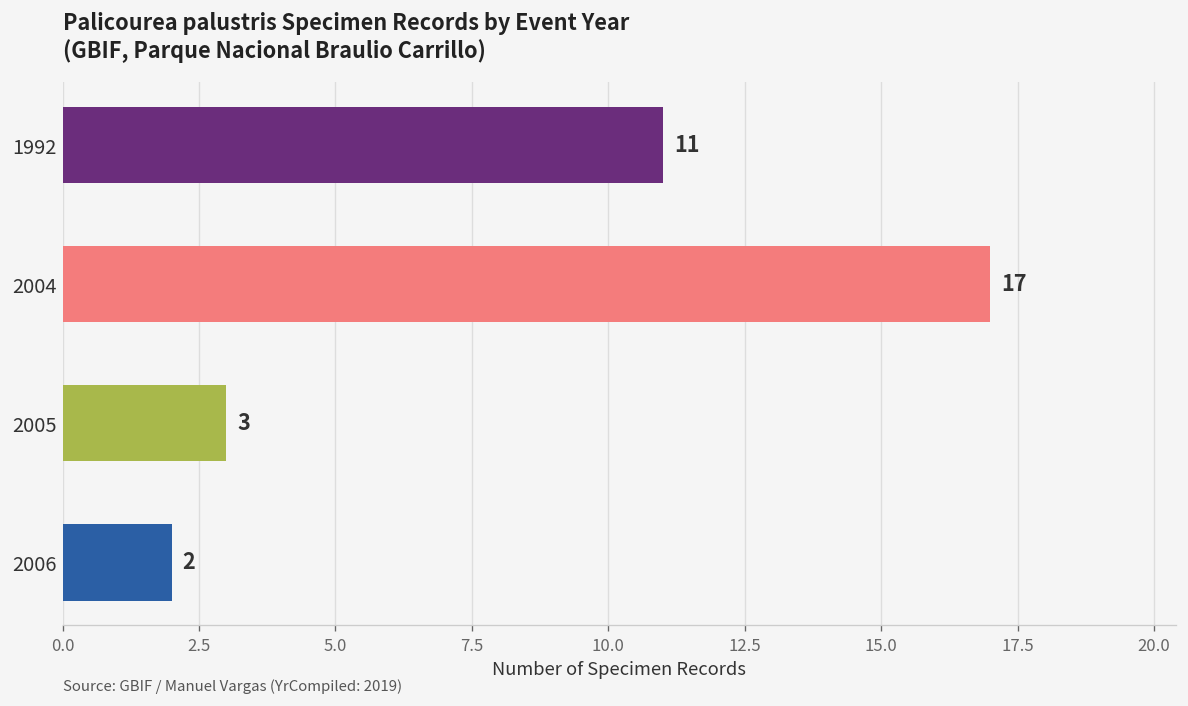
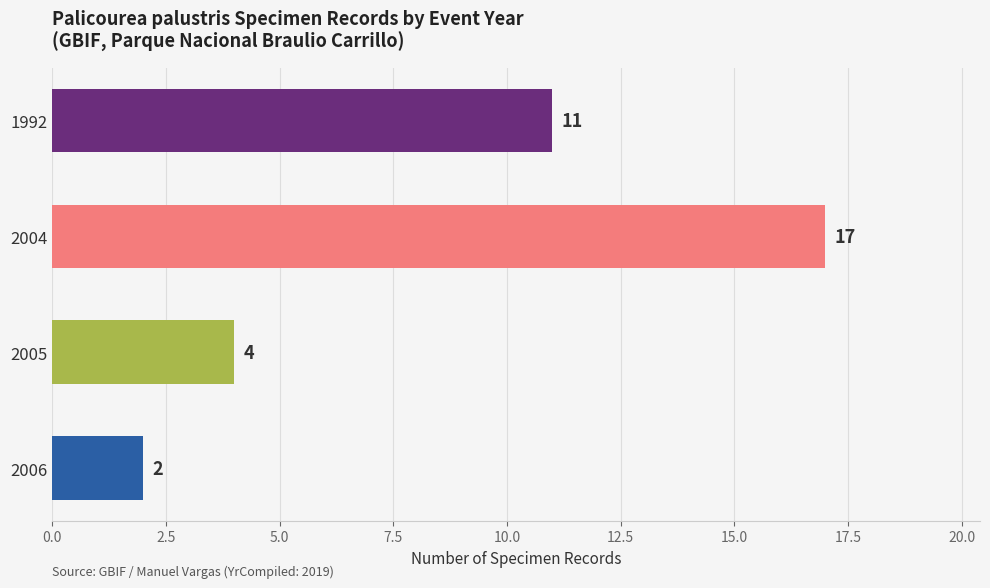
  {
    "1992": 11,
    "2004": 17,
-   "2005": 3,
+   "2005": 4,
    "2006": 2
  }
